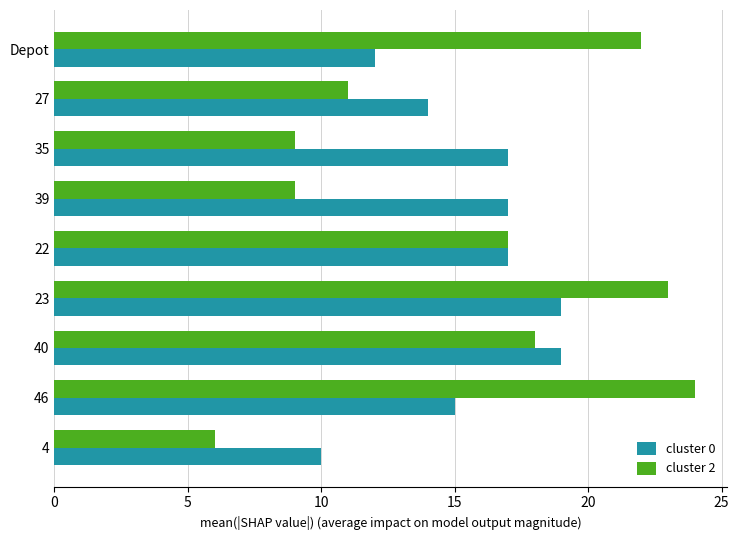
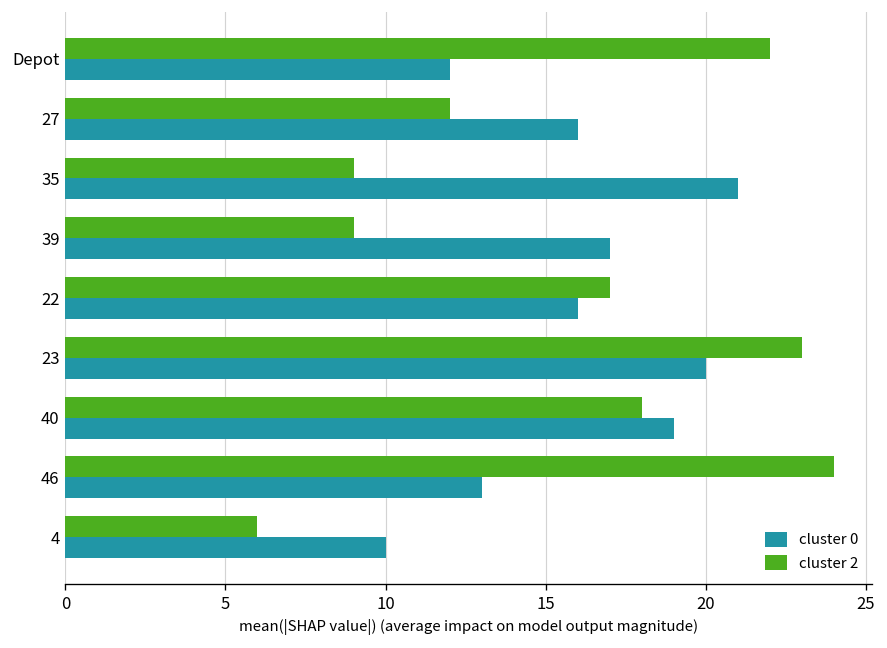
  {
    "cluster 0": {
      "Depot": 12,
-     "27": 14,
-     "35": 17,
+     "27": 16,
+     "35": 21,
      "39": 17,
-     "22": 17,
-     "23": 19,
+     "22": 16,
+     "23": 20,
      "40": 19,
-     "46": 15,
+     "46": 13,
      "4": 10
    },
    "cluster 2": {
      "Depot": 22,
-     "27": 11,
+     "27": 12,
      "35": 9,
      "39": 9,
      "22": 17,
      "23": 23,
      "40": 18,
      "46": 24,
      "4": 6
    }
  }
